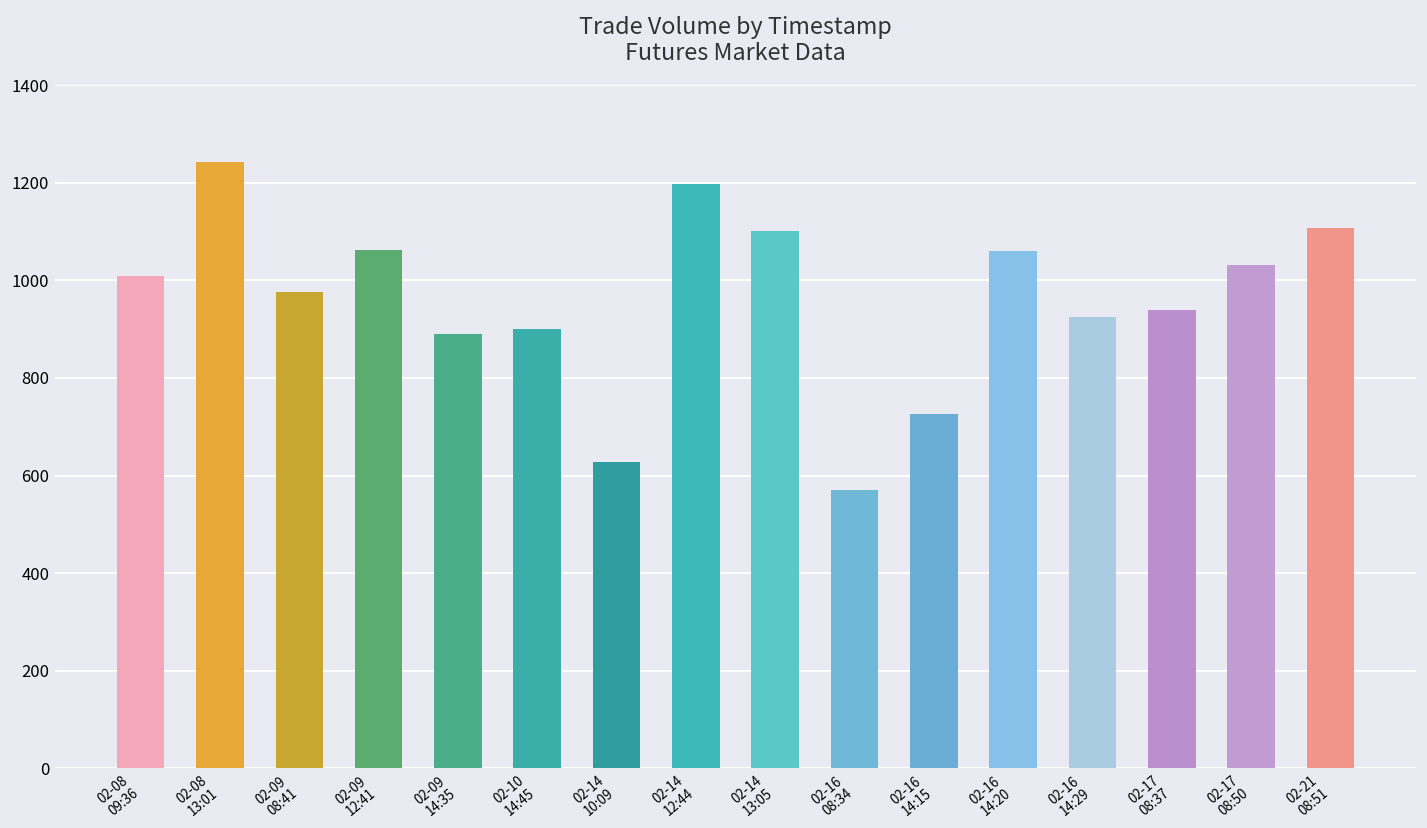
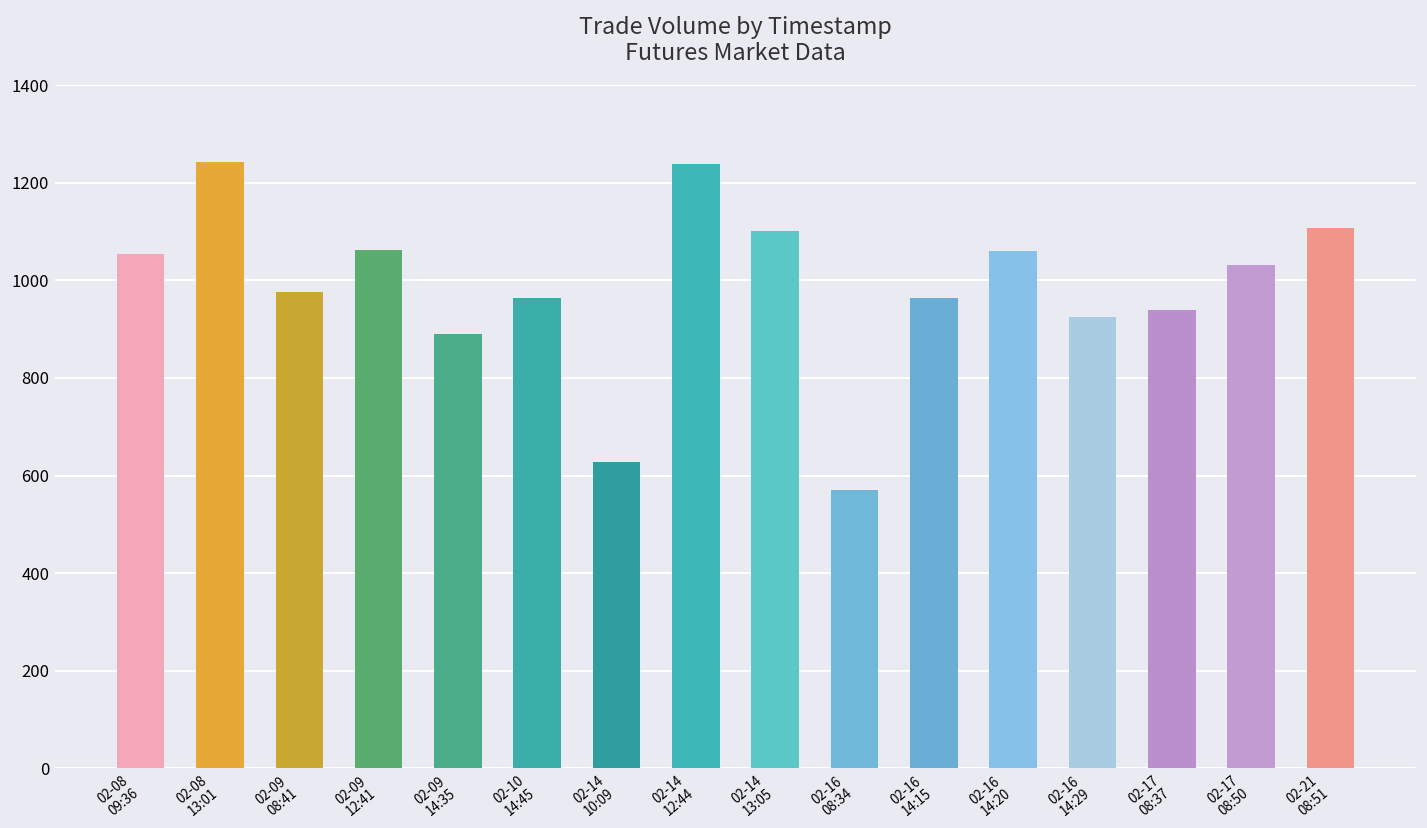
  {
-   "02-08 09:36": 1010,
+   "02-08 09:36": 1050,
    "02-08 13:01": 1240,
    "02-09 08:41": 980,
    "02-09 12:41": 1060,
    "02-09 14:35": 890,
-   "02-10 14:45": 900,
+   "02-10 14:45": 960,
    "02-14 10:09": 630,
-   "02-14 12:44": 1200,
+   "02-14 12:44": 1240,
    "02-14 13:05": 1100,
    "02-16 08:34": 570,
-   "02-16 14:15": 730,
+   "02-16 14:15": 960,
    "02-16 14:20": 1060,
    "02-16 14:29": 920,
    "02-17 08:37": 940,
    "02-17 08:50": 1030,
    "02-21 08:51": 1110
  }
